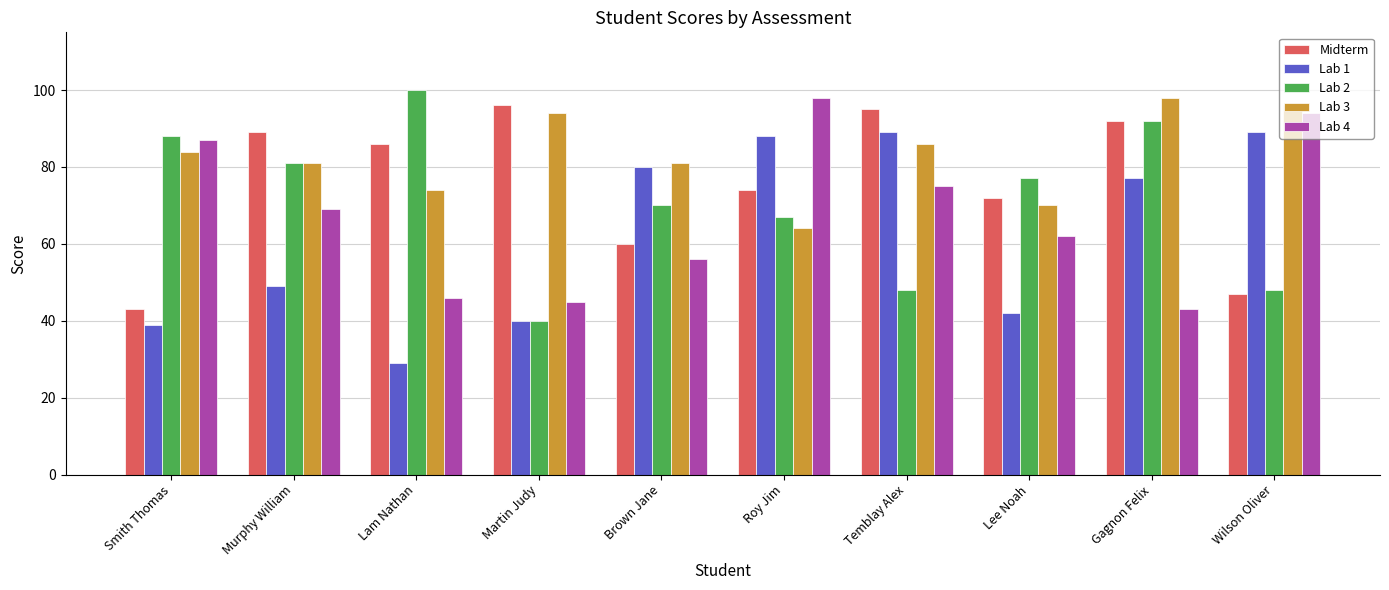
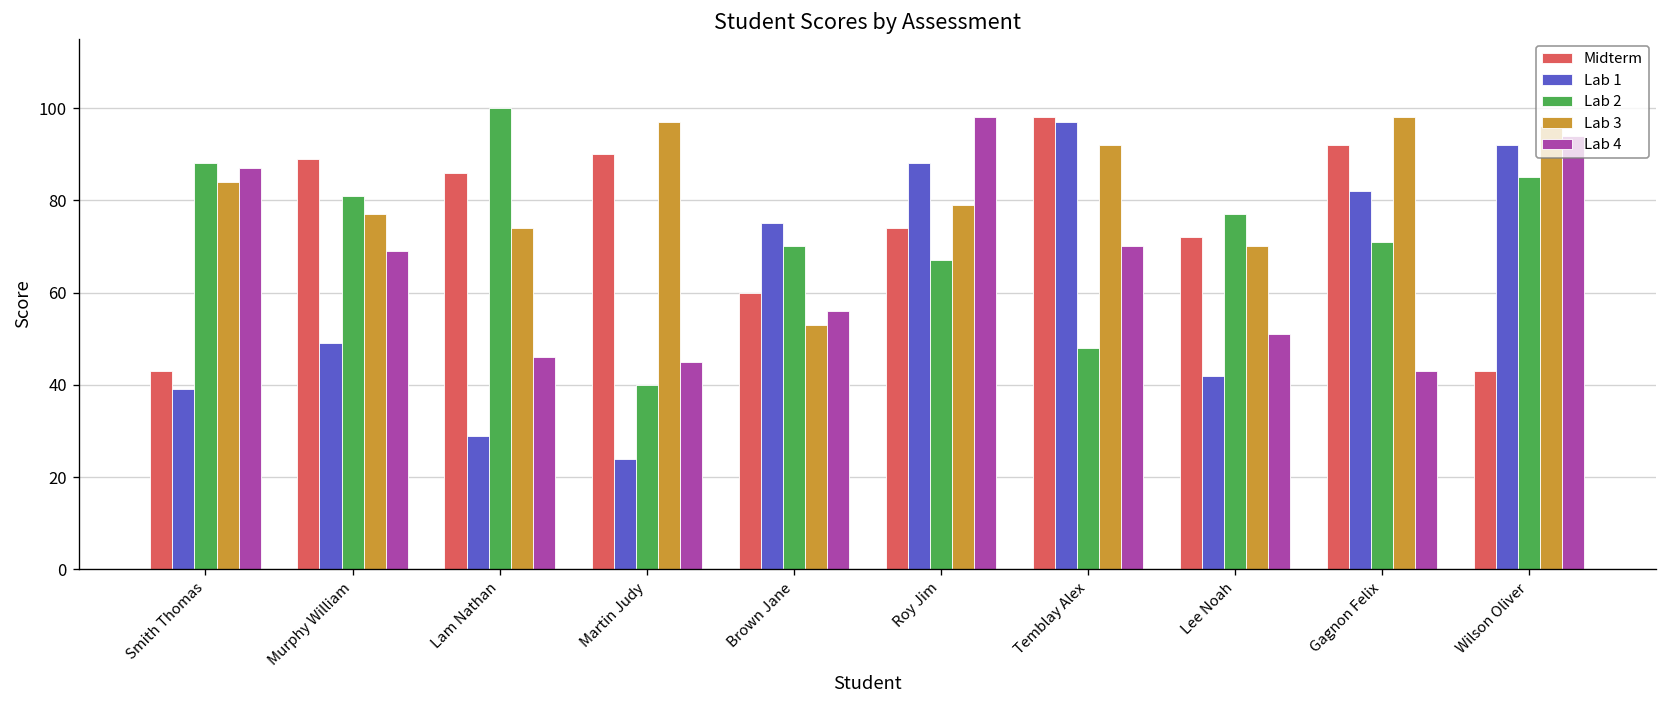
  {
    "Midterm": {
      "Smith Thomas": 43,
      "Murphy William": 89,
      "Lam Nathan": 86,
-     "Martin Judy": 96,
+     "Martin Judy": 90,
      "Brown Jane": 60,
      "Roy Jim": 74,
-     "Temblay Alex": 95,
+     "Temblay Alex": 98,
      "Lee Noah": 72,
      "Gagnon Felix": 92,
-     "Wilson Oliver": 47
+     "Wilson Oliver": 43
    },
    "Lab 1": {
      "Smith Thomas": 39,
      "Murphy William": 49,
      "Lam Nathan": 29,
-     "Martin Judy": 40,
-     "Brown Jane": 80,
+     "Martin Judy": 24,
+     "Brown Jane": 75,
      "Roy Jim": 88,
-     "Temblay Alex": 89,
+     "Temblay Alex": 97,
      "Lee Noah": 42,
-     "Gagnon Felix": 77,
-     "Wilson Oliver": 89
+     "Gagnon Felix": 82,
+     "Wilson Oliver": 92
    },
    "Lab 2": {
      "Smith Thomas": 88,
      "Murphy William": 81,
      "Lam Nathan": 100,
      "Martin Judy": 40,
      "Brown Jane": 70,
      "Roy Jim": 67,
      "Temblay Alex": 48,
      "Lee Noah": 77,
-     "Gagnon Felix": 92,
-     "Wilson Oliver": 48
+     "Gagnon Felix": 71,
+     "Wilson Oliver": 85
    },
    "Lab 3": {
      "Smith Thomas": 84,
-     "Murphy William": 81,
+     "Murphy William": 77,
      "Lam Nathan": 74,
-     "Martin Judy": 94,
-     "Brown Jane": 81,
-     "Roy Jim": 64,
-     "Temblay Alex": 86,
+     "Martin Judy": 97,
+     "Brown Jane": 53,
+     "Roy Jim": 79,
+     "Temblay Alex": 92,
      "Lee Noah": 70,
      "Gagnon Felix": 98
    },
    "Lab 4": {
      "Smith Thomas": 87,
      "Murphy William": 69,
      "Lam Nathan": 46,
      "Martin Judy": 45,
      "Brown Jane": 56,
      "Roy Jim": 98,
-     "Temblay Alex": 75,
-     "Lee Noah": 62,
+     "Temblay Alex": 70,
+     "Lee Noah": 51,
      "Gagnon Felix": 43
    }
  }
